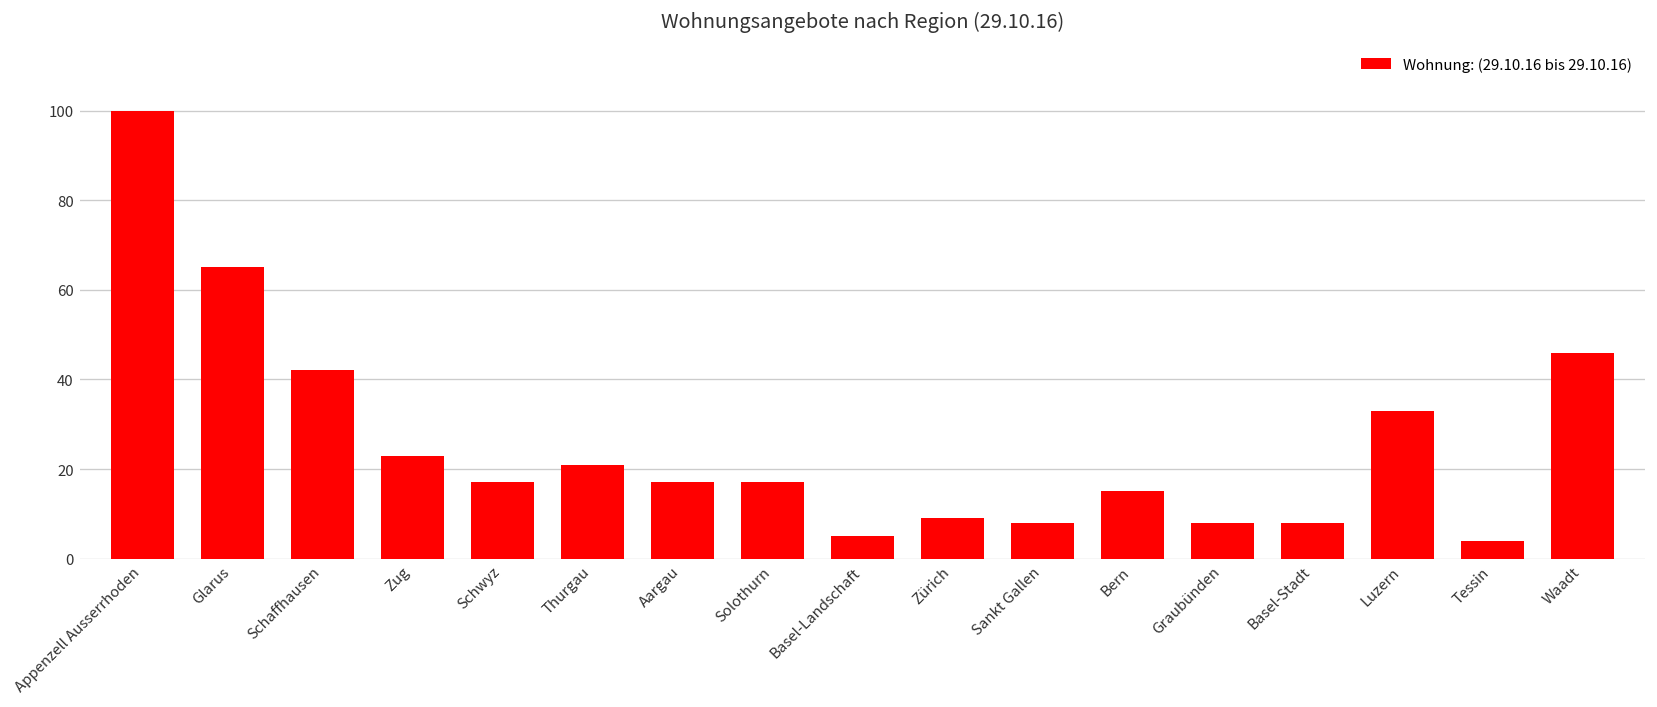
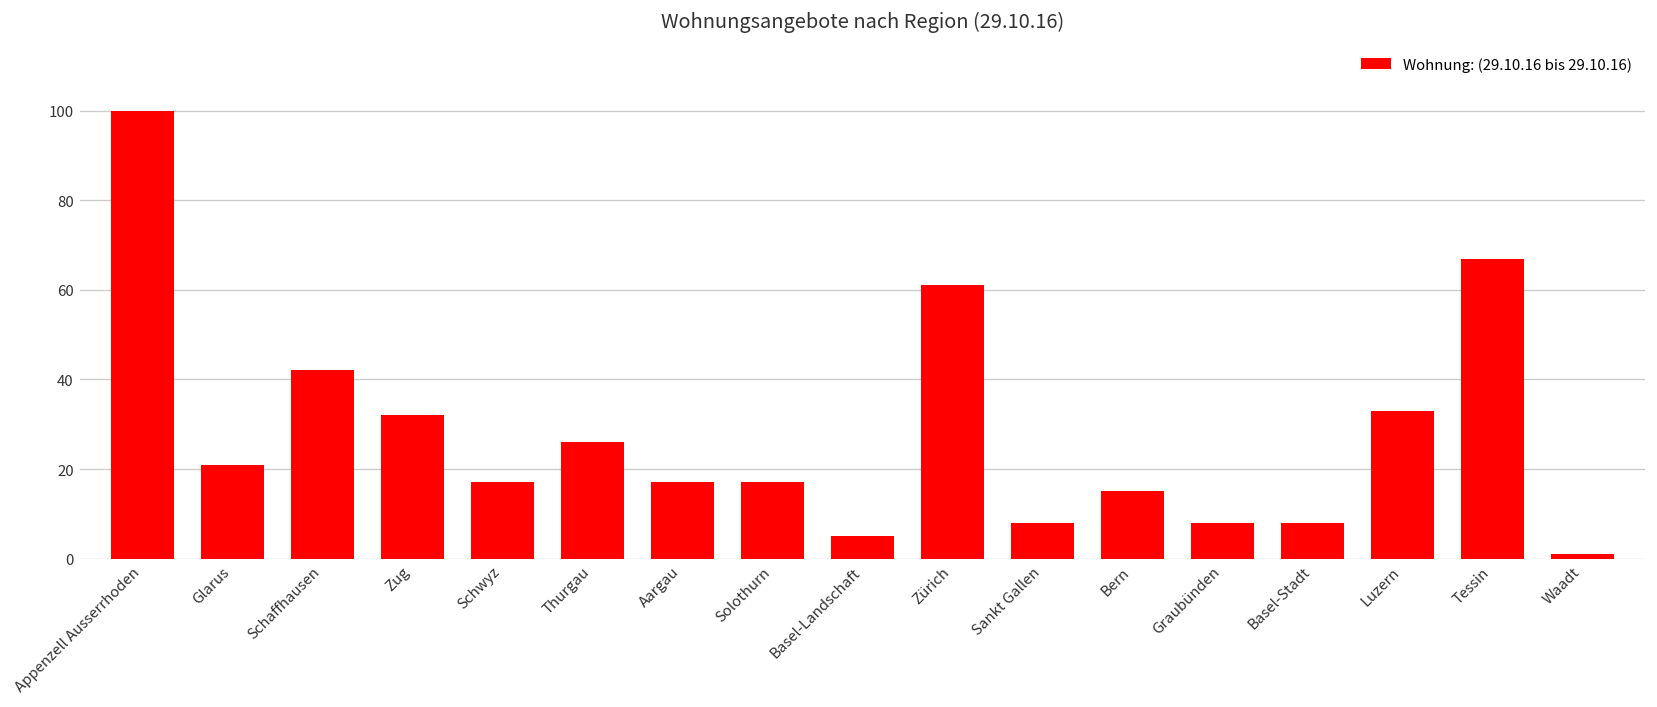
  {
    "Appenzell Ausserrhoden": 100,
-   "Glarus": 65,
+   "Glarus": 21,
    "Schaffhausen": 42,
-   "Zug": 23,
+   "Zug": 32,
    "Schwyz": 17,
-   "Thurgau": 21,
+   "Thurgau": 26,
    "Aargau": 17,
    "Solothurn": 17,
    "Basel-Landschaft": 5,
-   "Zürich": 9,
+   "Zürich": 61,
    "Sankt Gallen": 8,
    "Bern": 15,
    "Graubünden": 8,
    "Basel-Stadt": 8,
    "Luzern": 33,
-   "Tessin": 4,
-   "Waadt": 46
+   "Tessin": 67,
+   "Waadt": 1
  }
